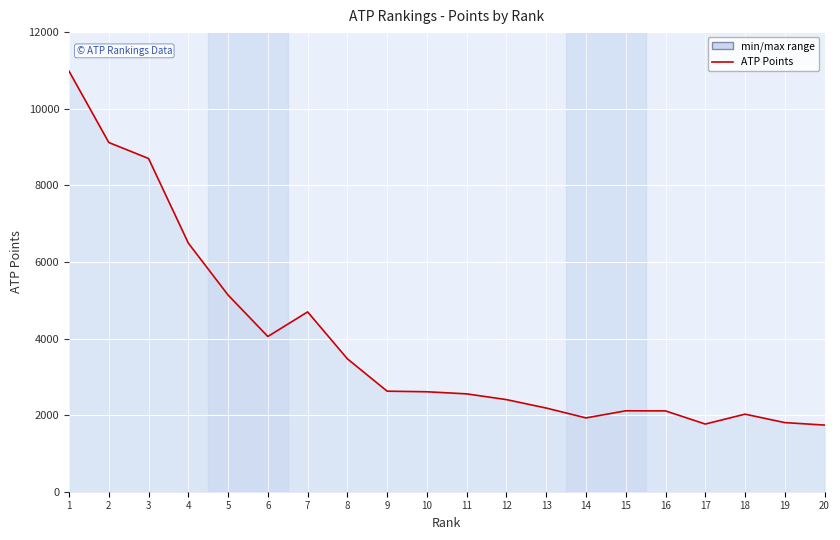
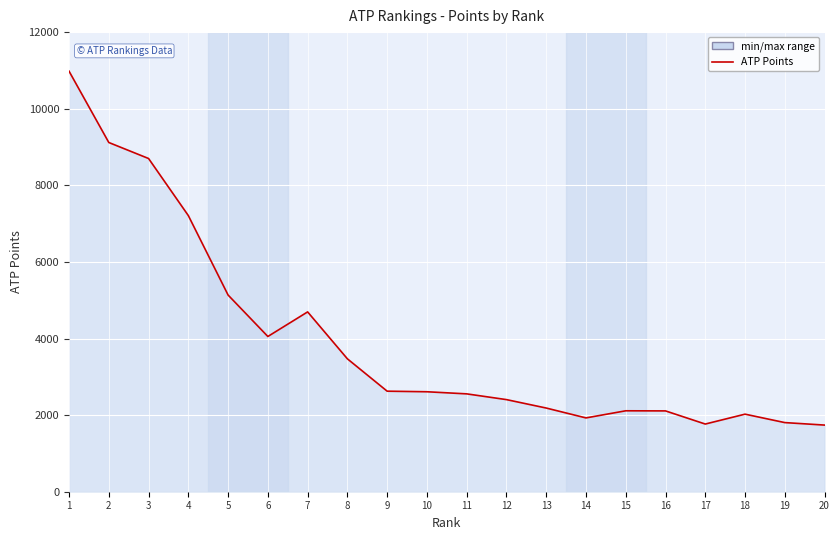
  {
    "1": 11000,
    "2": 9100,
    "3": 8700,
-   "4": 6500,
+   "4": 7200,
    "5": 5100,
    "6": 4100,
    "7": 4700,
    "8": 3500,
    "9": 2600,
    "10": 2600,
    "11": 2600,
    "12": 2400,
    "13": 2200,
    "14": 1900,
    "15": 2100,
    "16": 2100,
    "17": 1800,
    "18": 2000,
    "19": 1800,
    "20": 1700
  }
